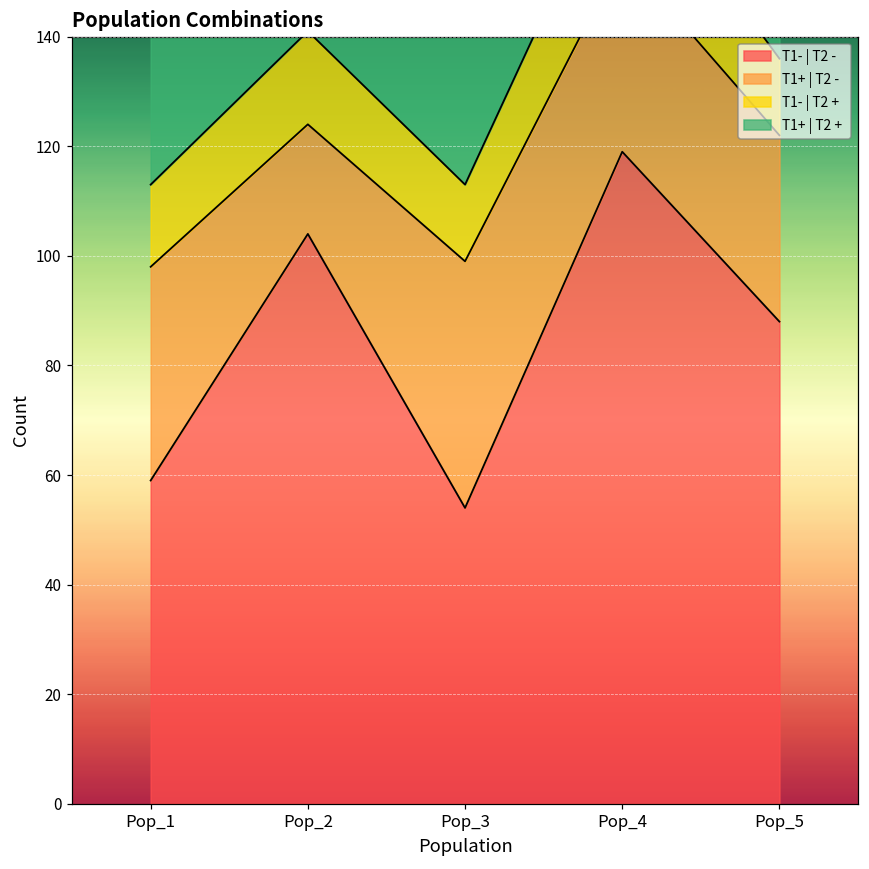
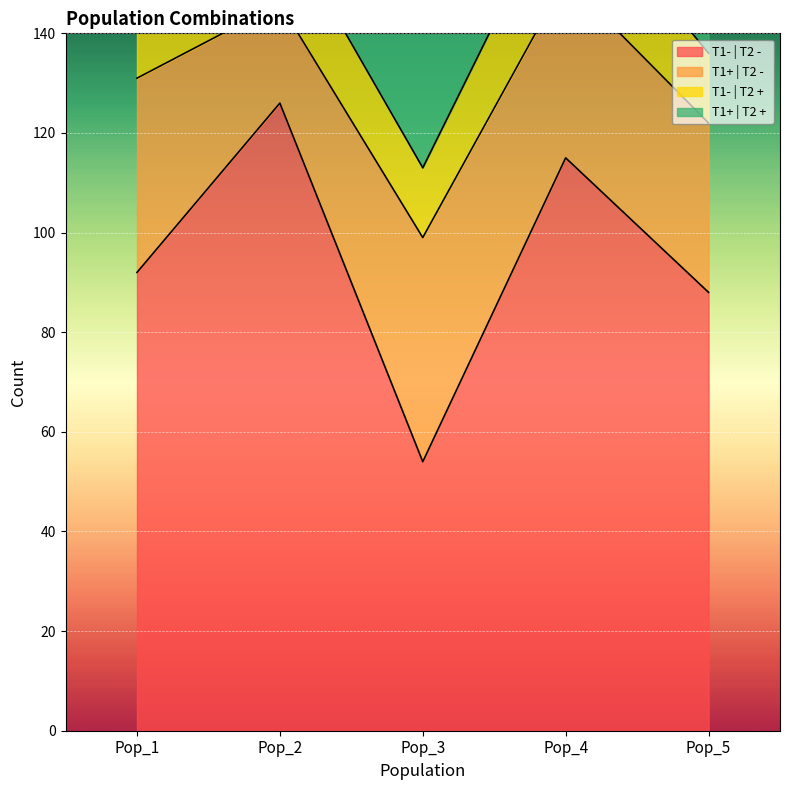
  {
    "T1- | T2 -": {
-     "Pop_1": 59,
-     "Pop_2": 104,
+     "Pop_1": 92,
+     "Pop_2": 126,
      "Pop_3": 54,
-     "Pop_4": 119,
+     "Pop_4": 115,
      "Pop_5": 88
    },
    "T1+ | T2 -": {
      "Pop_1": 39,
      "Pop_3": 45
    },
    "T1- | T2 +": {
      "Pop_3": 14
    }
  }
